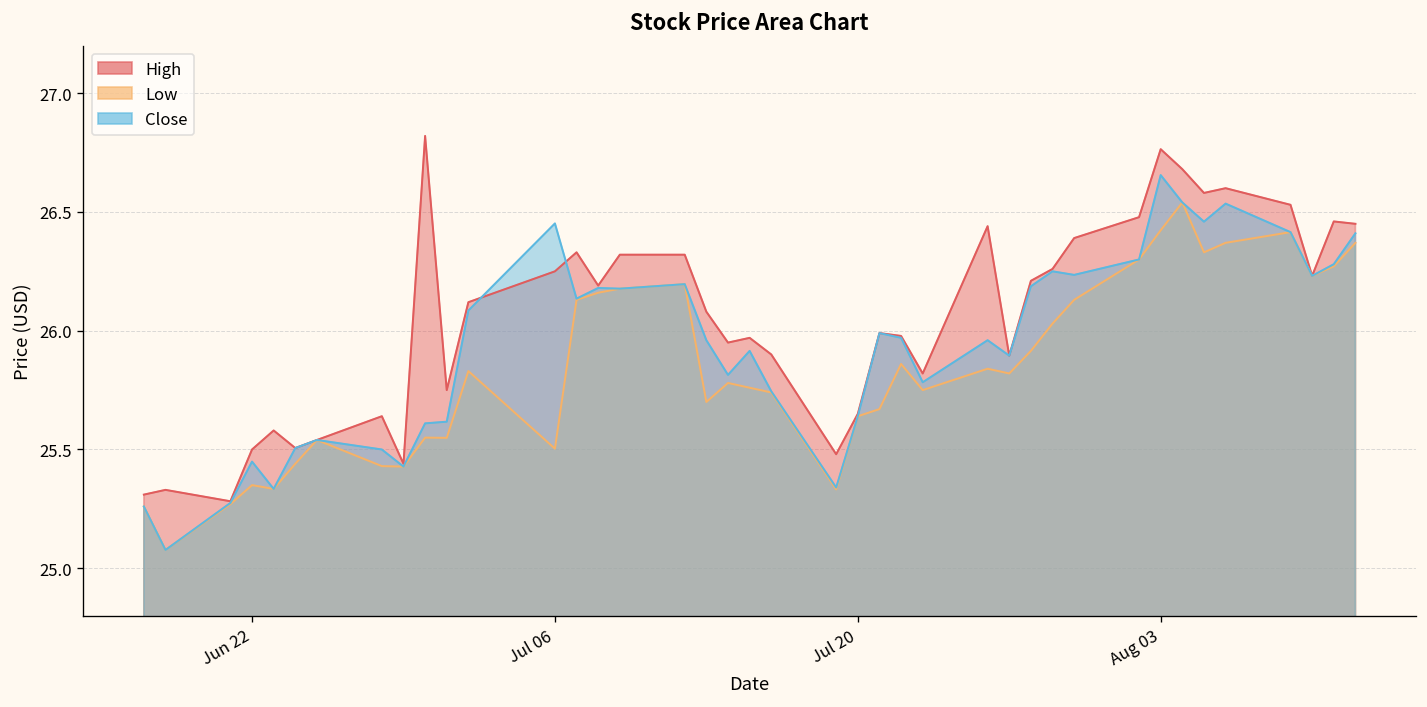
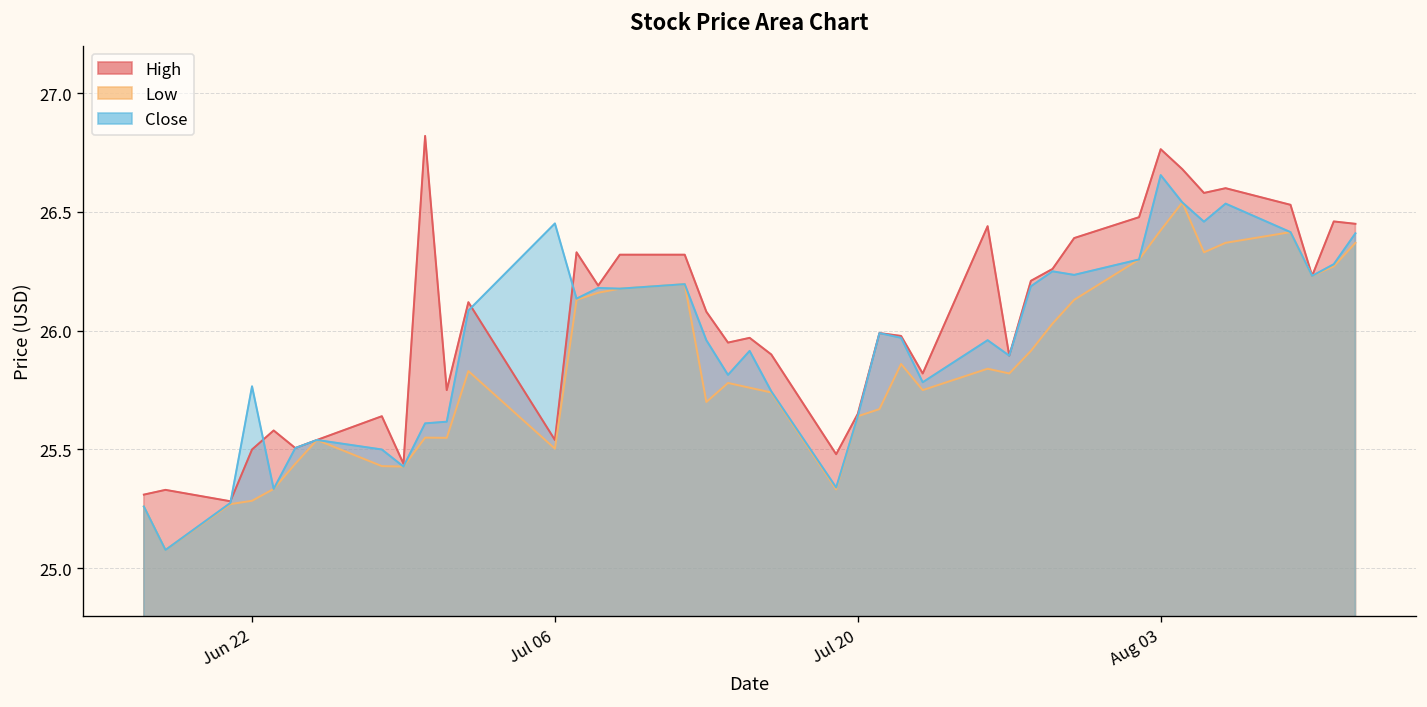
  {
    "High": {
      "Jun 22": 25.50,
-     "Jul 06": 26.25,
+     "Jul 06": 25.54,
      "Aug 03": 26.76
    },
    "Low": {
-     "Jun 22": 25.35,
+     "Jun 22": 25.28,
      "Jul 06": 25.50,
      "Aug 03": 26.42
    },
    "Close": {
-     "Jun 22": 25.45,
+     "Jun 22": 25.77,
      "Jul 06": 26.45,
      "Aug 03": 26.66
    }
  }
